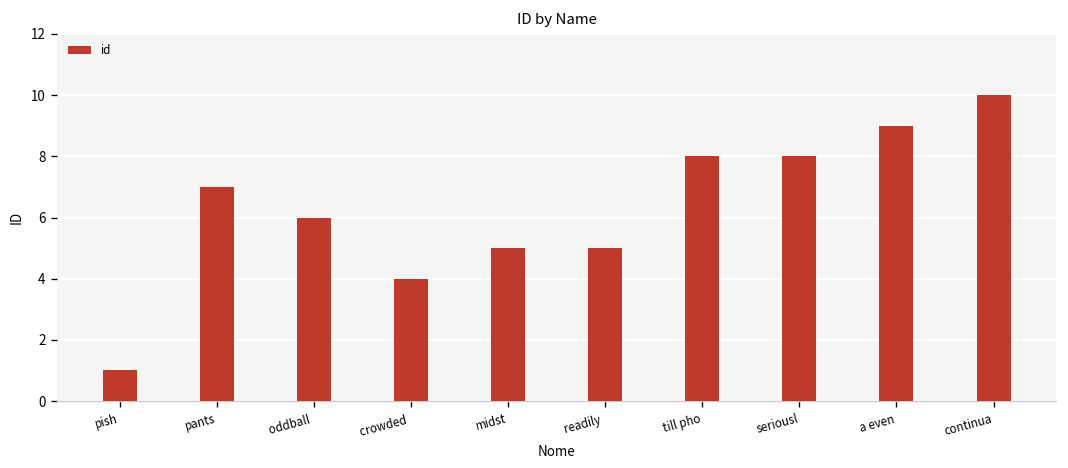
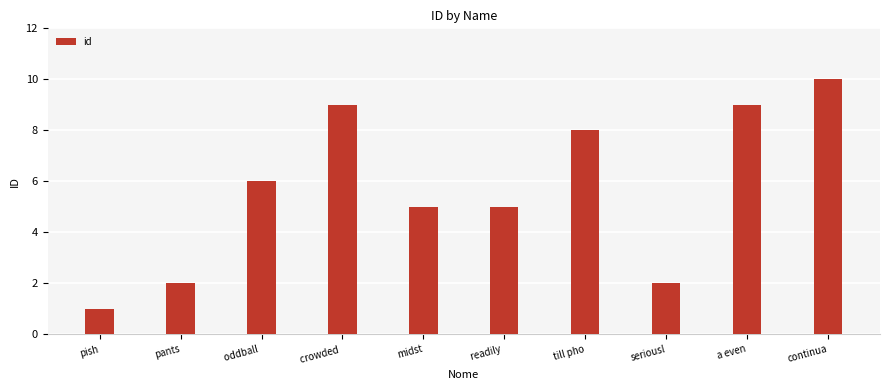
  {
    "pish": 1,
-   "pants": 7,
+   "pants": 2,
    "oddball": 6,
-   "crowded": 4,
+   "crowded": 9,
    "midst": 5,
    "readily": 5,
    "till pho": 8,
-   "seriousl": 8,
+   "seriousl": 2,
    "a even": 9,
    "continua": 10
  }
